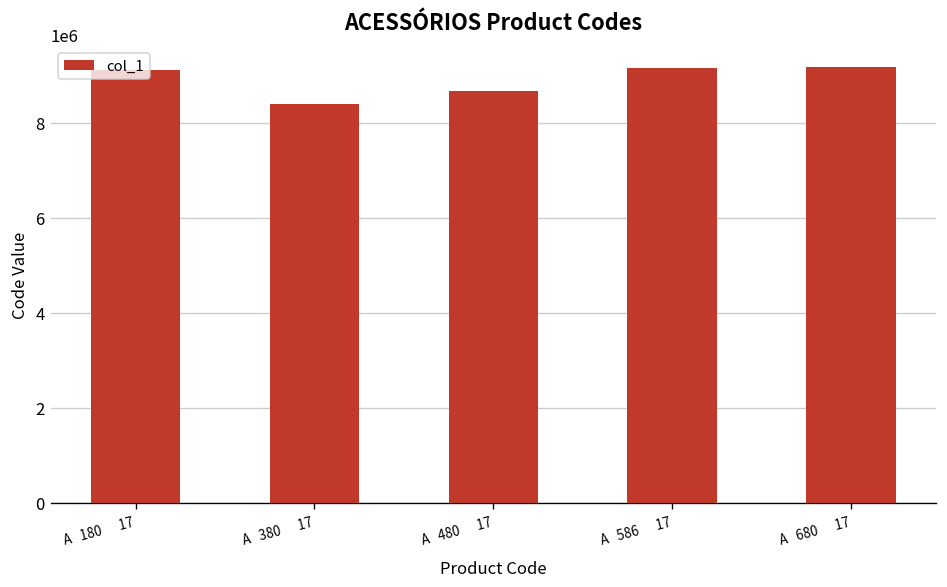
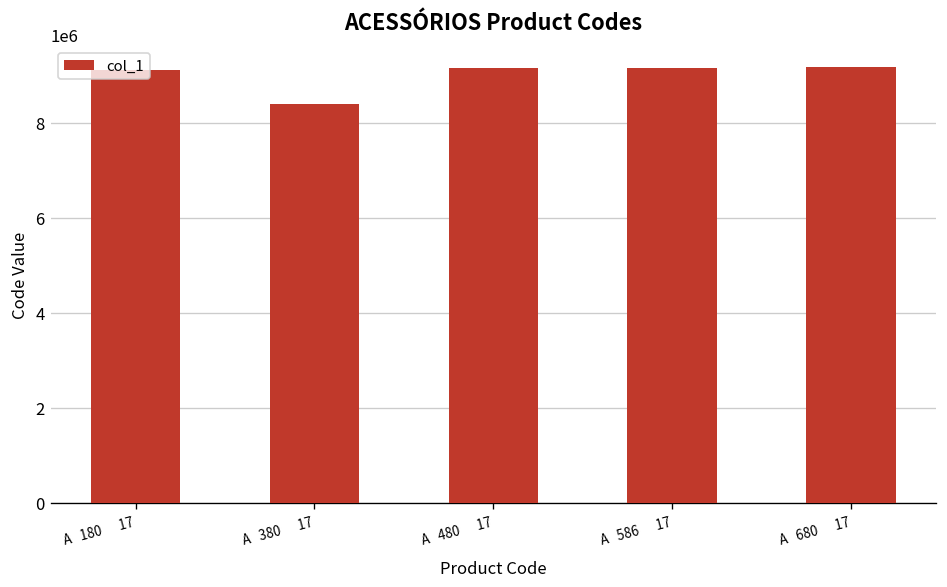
  {
    "A 380 17": 8400000,
-   "A 480 17": 8700000,
+   "A 480 17": 9100000,
    "A 586 17": 9200000,
    "A 680 17": 9200000
  }
